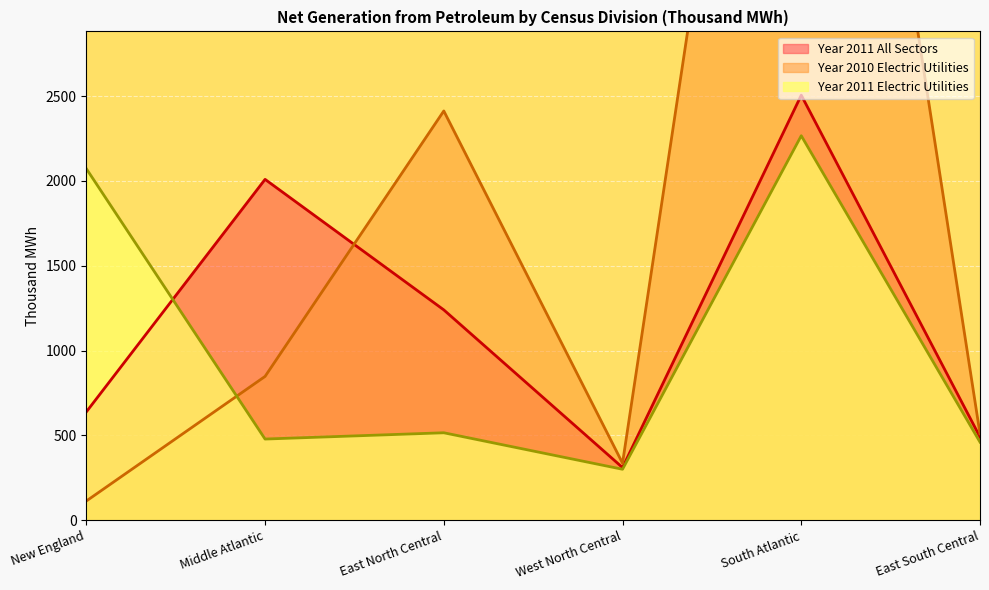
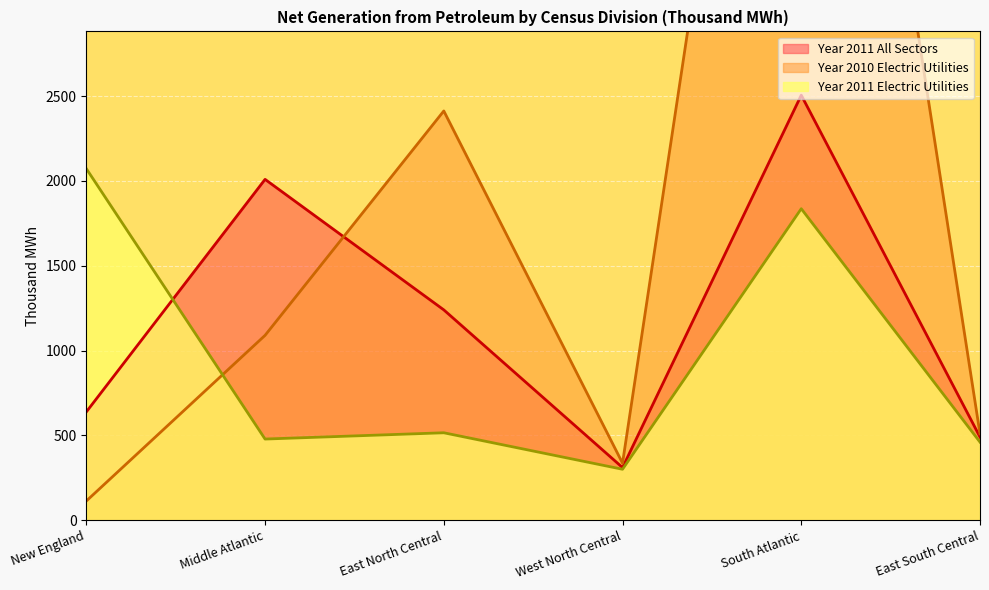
  {
    "Year 2011 All Sectors": {
      "New England": 640,
      "Middle Atlantic": 2010,
      "East North Central": 1240,
      "East South Central": 490
    },
    "Year 2010 Electric Utilities": {
      "New England": 110,
-     "Middle Atlantic": 850,
+     "Middle Atlantic": 1090,
      "East North Central": 2410,
      "West North Central": 340,
      "East South Central": 510
    },
    "Year 2011 Electric Utilities": {
      "New England": 2070,
      "Middle Atlantic": 480,
      "East North Central": 520,
-     "South Atlantic": 2270,
+     "South Atlantic": 1840,
      "East South Central": 460
    }
  }
